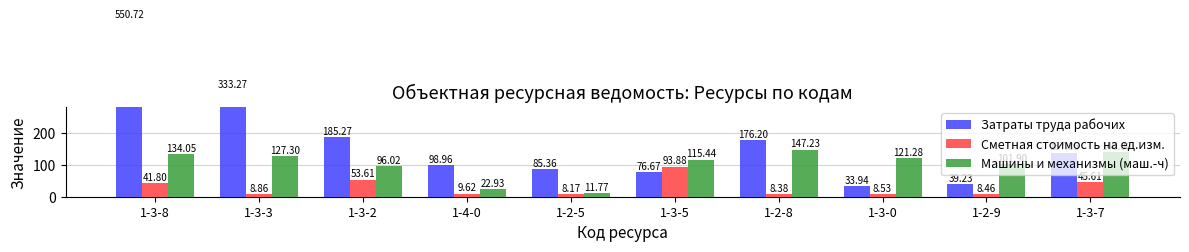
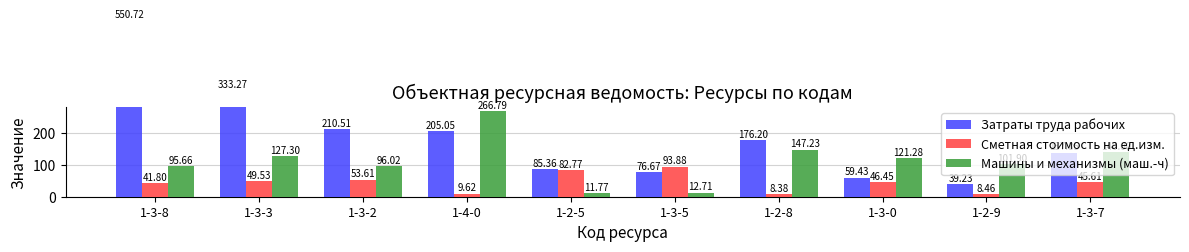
  {
    "Затраты труда рабочих": {
-     "1-3-2": 185.27,
-     "1-4-0": 98.96,
+     "1-3-2": 210.51,
+     "1-4-0": 205.05,
      "1-2-5": 85.36,
      "1-3-5": 76.67,
      "1-2-8": 176.20,
-     "1-3-0": 33.94
+     "1-3-0": 59.43
    },
    "Сметная стоимость на ед.изм.": {
      "1-3-8": 41.80,
-     "1-3-3": 8.86,
+     "1-3-3": 49.53,
      "1-3-2": 53.61,
      "1-4-0": 9.62,
-     "1-2-5": 8.17,
+     "1-2-5": 82.77,
      "1-3-5": 93.88,
      "1-2-8": 8.38,
-     "1-3-0": 8.53,
+     "1-3-0": 46.45,
      "1-2-9": 8.46
    },
    "Машины и механизмы (маш.-ч)": {
-     "1-3-8": 134.05,
+     "1-3-8": 95.66,
      "1-3-3": 127.30,
      "1-3-2": 96.02,
-     "1-4-0": 22.93,
+     "1-4-0": 266.79,
      "1-2-5": 11.77,
-     "1-3-5": 115.44,
+     "1-3-5": 12.71,
      "1-2-8": 147.23,
      "1-3-0": 121.28
    }
  }
